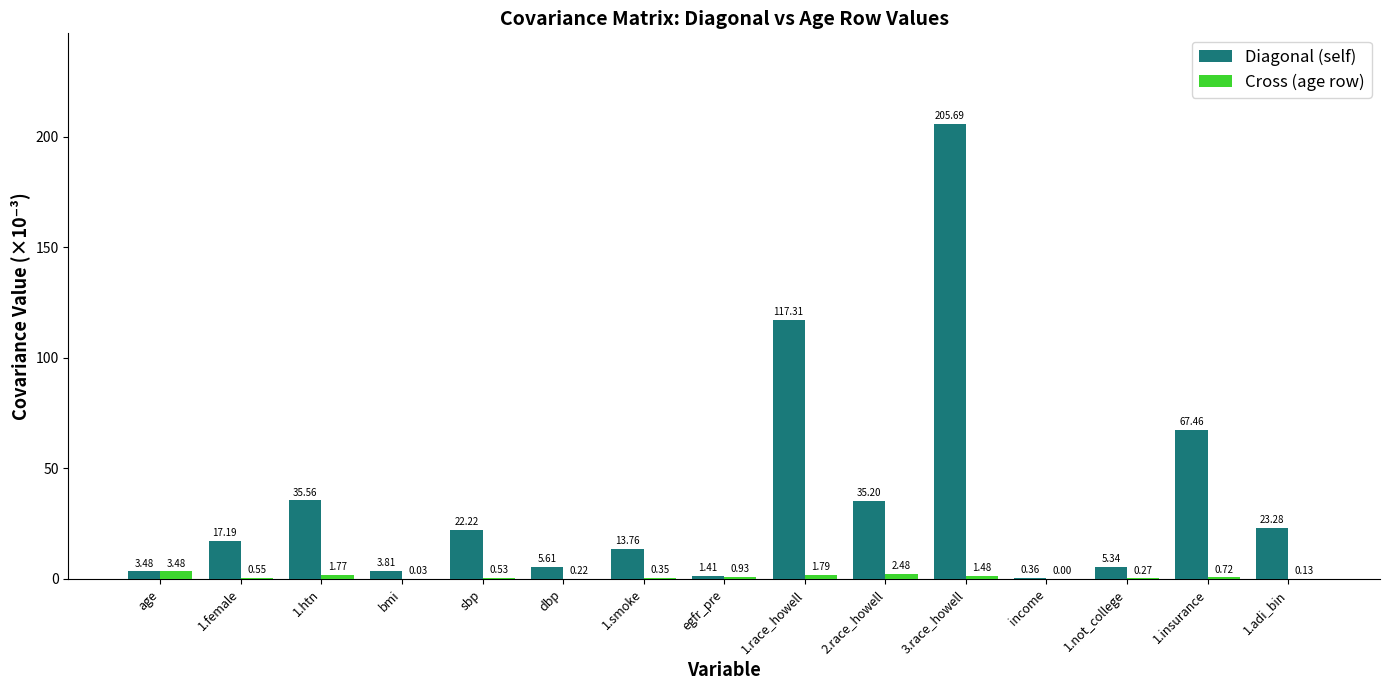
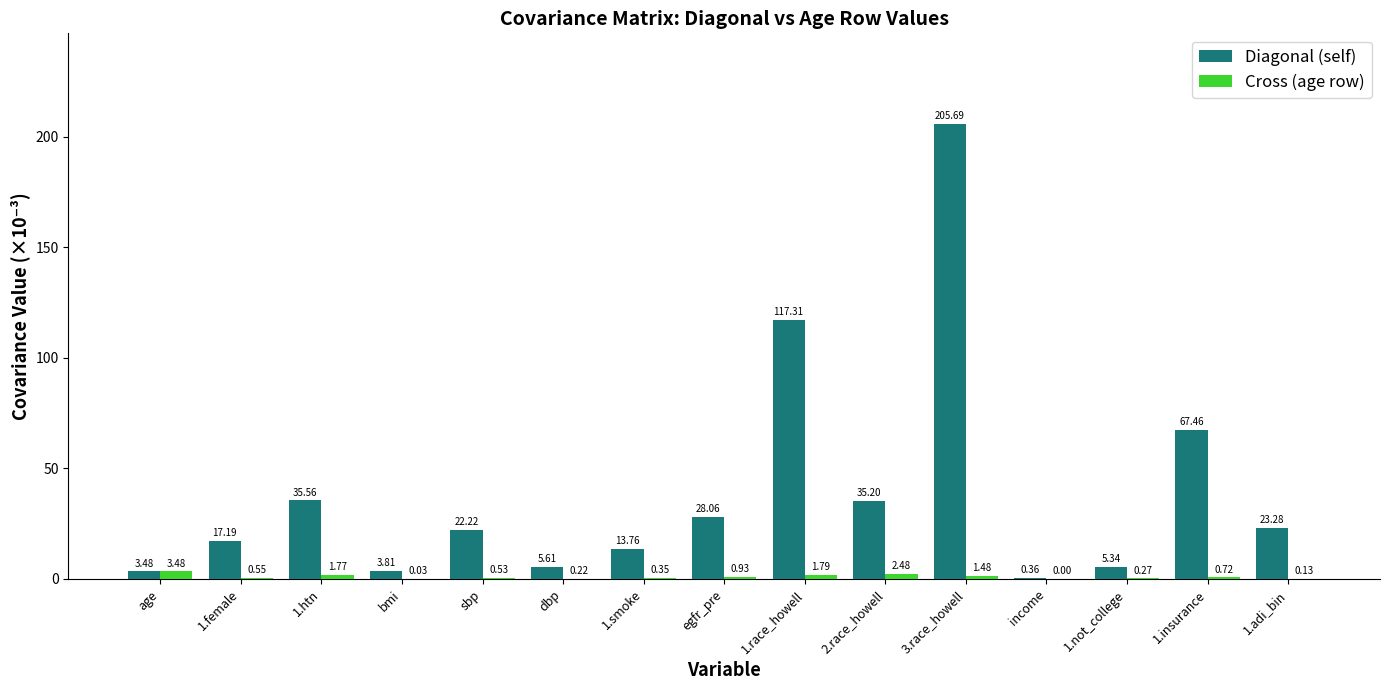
  {
    "Diagonal (self)": {
      "age": 3.48,
      "1.female": 17.19,
      "1.htn": 35.56,
      "bmi": 3.81,
      "sbp": 22.22,
      "dbp": 5.61,
      "1.smoke": 13.76,
-     "egfr_pre": 1.41,
+     "egfr_pre": 28.06,
      "1.race_howell": 117.31,
      "2.race_howell": 35.20,
      "3.race_howell": 205.69,
      "income": 0.36,
      "1.not_college": 5.34,
      "1.insurance": 67.46,
      "1.adi_bin": 23.28
    },
    "Cross (age row)": {
      "age": 3.48,
      "1.female": 0.55,
      "1.htn": 1.77,
      "bmi": 0.03,
      "sbp": 0.53,
      "dbp": 0.22,
      "1.smoke": 0.35,
      "egfr_pre": 0.93,
      "1.race_howell": 1.79,
      "2.race_howell": 2.48,
      "3.race_howell": 1.48,
      "income": 0.00,
      "1.not_college": 0.27,
      "1.insurance": 0.72,
      "1.adi_bin": 0.13
    }
  }
